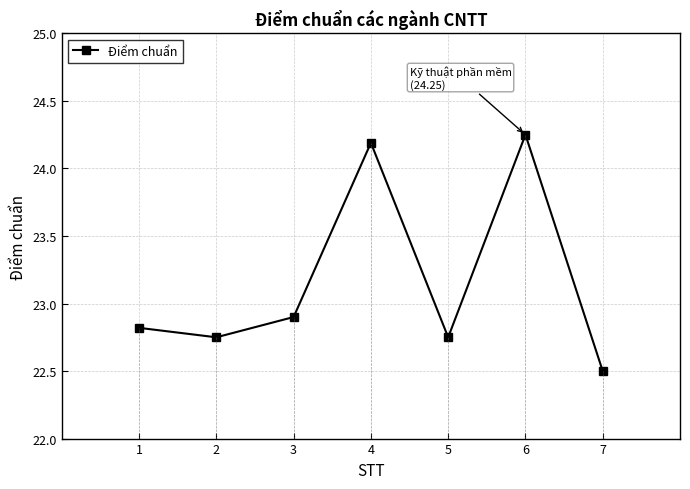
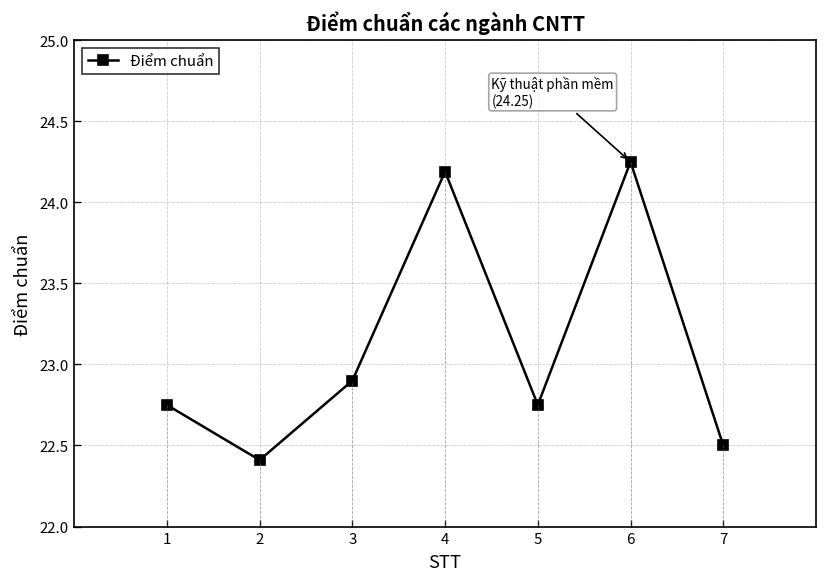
  {
    "Điểm chuẩn": {
-     "1": 22.82,
-     "2": 22.75
+     "1": 22.75,
+     "2": 22.41
    }
  }
